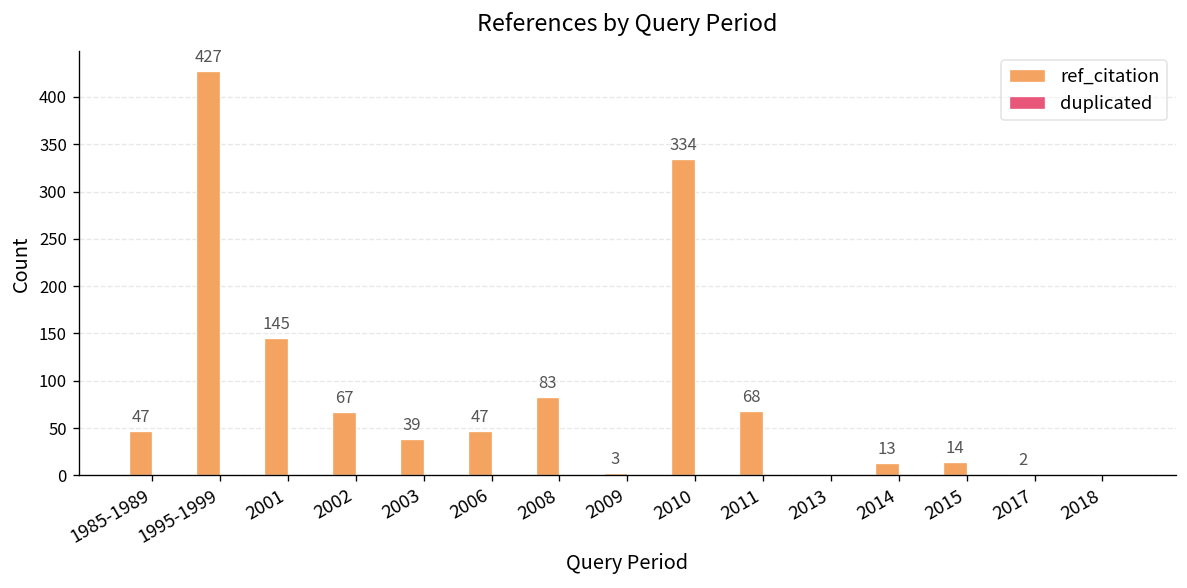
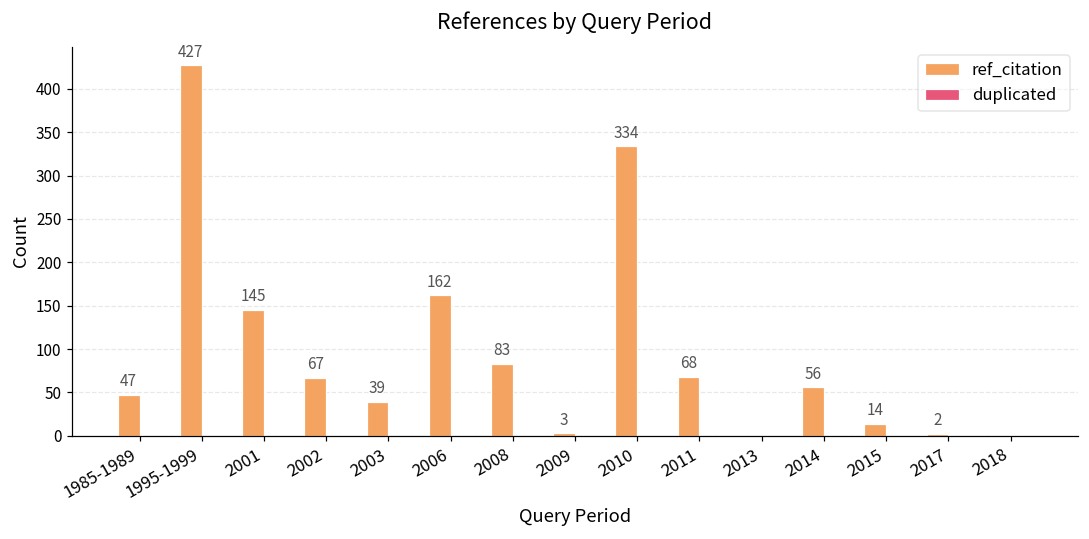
  {
    "ref_citation": {
      "1985-1989": 47,
      "1995-1999": 427,
      "2001": 145,
      "2002": 67,
      "2003": 39,
-     "2006": 47,
+     "2006": 162,
      "2008": 83,
      "2009": 3,
      "2010": 334,
      "2011": 68,
-     "2014": 13,
+     "2014": 56,
      "2015": 14,
      "2017": 2
    },
    "duplicated": {
      "1985-1989": 0,
      "1995-1999": 0,
      "2001": 0,
      "2002": 0,
      "2003": 0,
      "2006": 0,
      "2008": 0,
      "2009": 0,
      "2010": 0,
      "2011": 0,
      "2013": 0,
      "2014": 0,
      "2015": 0,
      "2017": 0,
      "2018": 0
    }
  }
